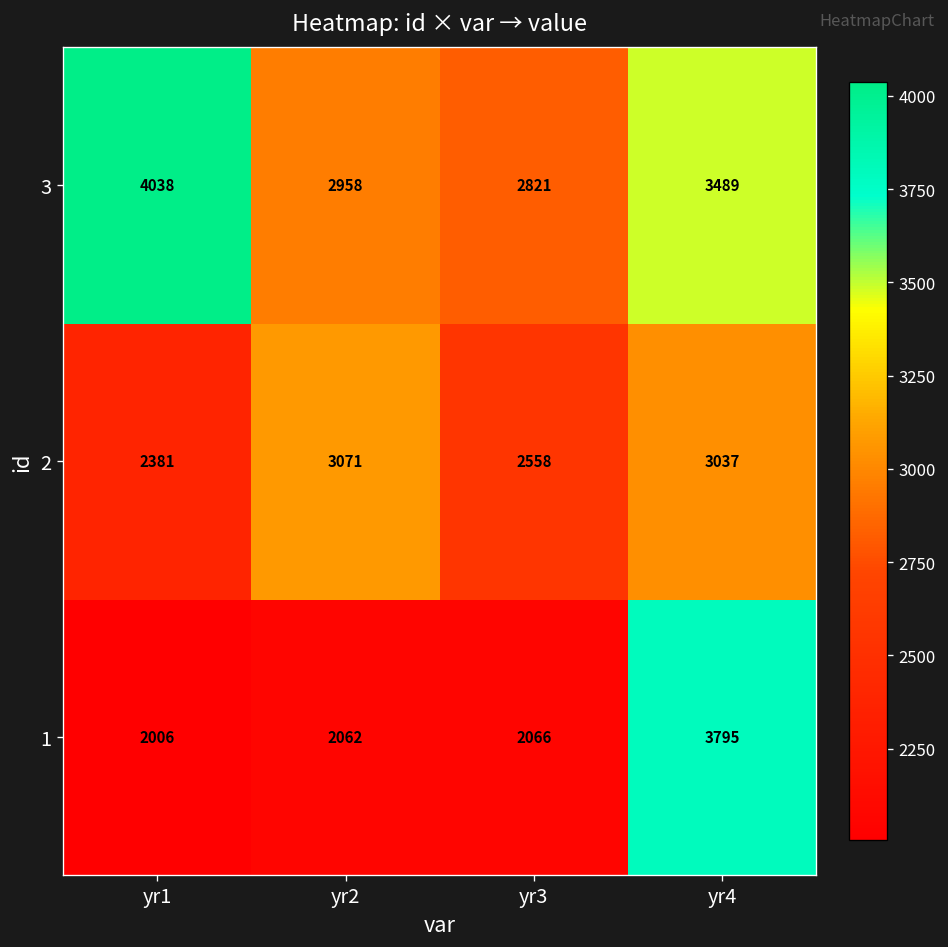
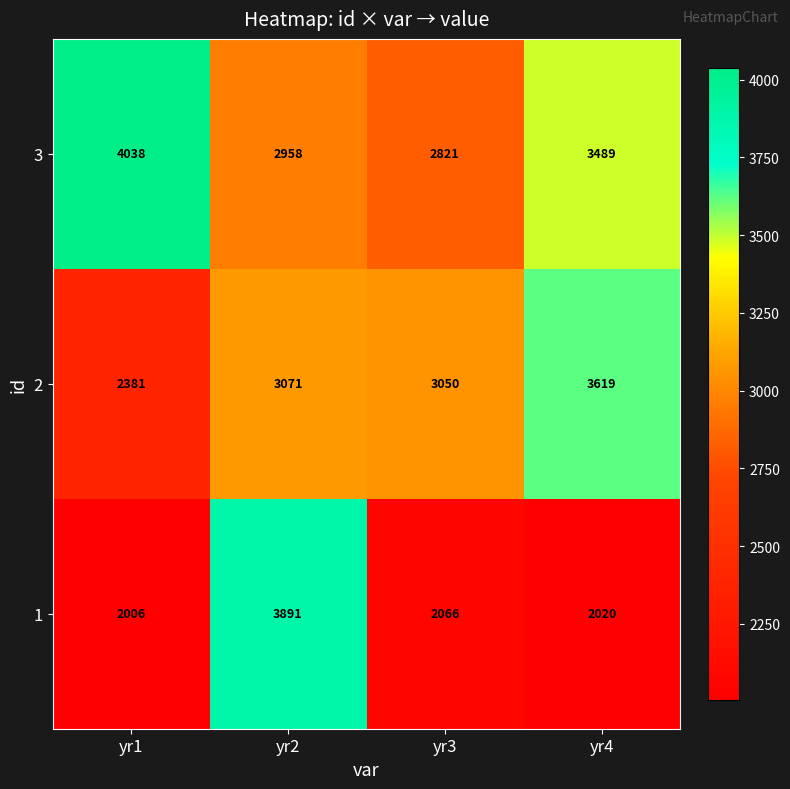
  {
    "3": {
      "yr1": 4038,
      "yr2": 2958,
      "yr3": 2821,
      "yr4": 3489
    },
    "2": {
      "yr1": 2381,
      "yr2": 3071,
-     "yr3": 2558,
-     "yr4": 3037
+     "yr3": 3050,
+     "yr4": 3619
    },
    "1": {
      "yr1": 2006,
-     "yr2": 2062,
+     "yr2": 3891,
      "yr3": 2066,
-     "yr4": 3795
+     "yr4": 2020
    }
  }
